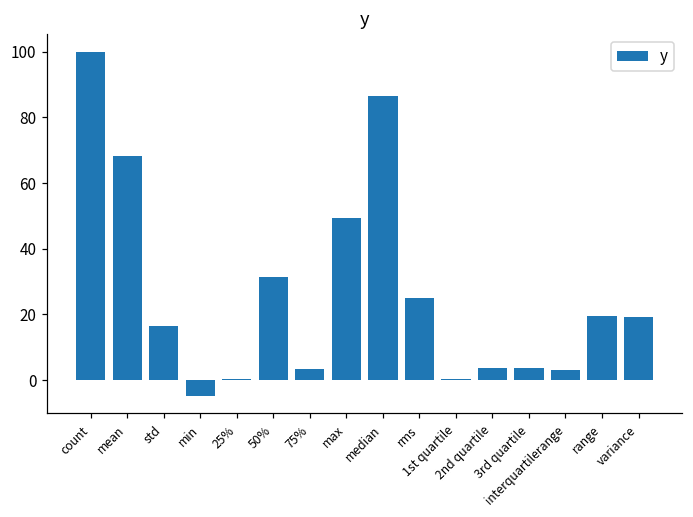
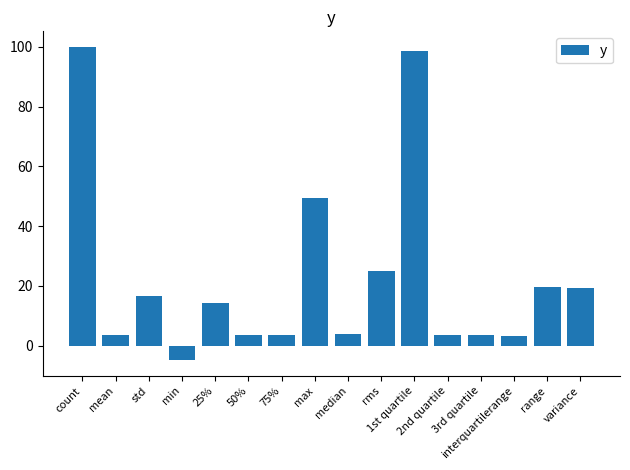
  {
    "count": 100,
-   "mean": 68,
+   "mean": 4,
    "std": 16,
    "min": -5,
-   "25%": 0,
-   "50%": 31,
+   "25%": 14,
+   "50%": 4,
    "75%": 3,
    "max": 49,
-   "median": 86,
+   "median": 4,
    "rms": 25,
-   "1st quartile": 0,
+   "1st quartile": 99,
    "2nd quartile": 4,
    "3rd quartile": 4,
    "interquartilerange": 3,
    "range": 19,
    "variance": 19
  }
